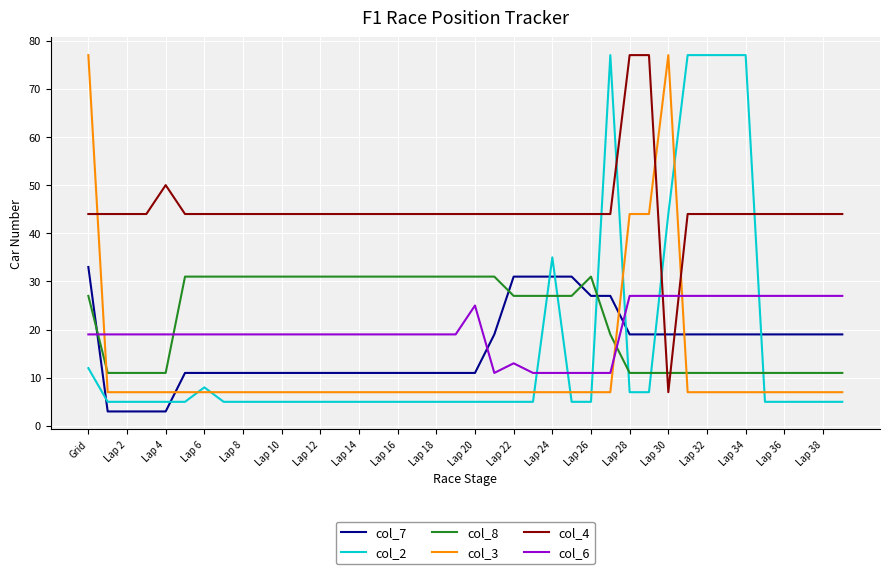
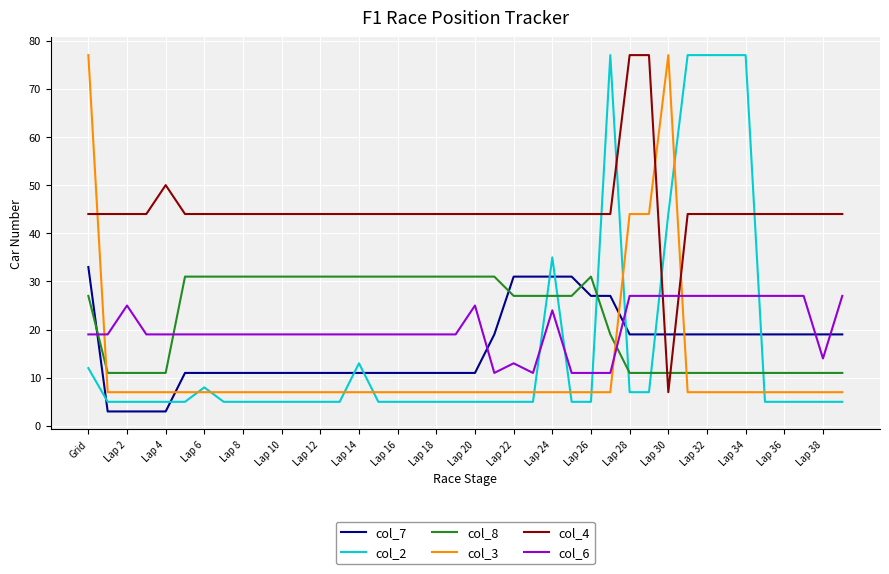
  {
    "col_7": {
      "Grid": 33,
      "Lap 2": 3,
      "Lap 4": 3,
      "Lap 6": 11,
      "Lap 8": 11,
      "Lap 10": 11,
      "Lap 12": 11,
      "Lap 14": 11,
      "Lap 16": 11,
      "Lap 18": 11,
      "Lap 20": 11,
      "Lap 22": 31,
      "Lap 24": 31,
      "Lap 26": 27,
      "Lap 28": 19,
      "Lap 30": 19,
      "Lap 32": 19,
      "Lap 34": 19,
      "Lap 36": 19,
      "Lap 38": 19
    },
    "col_2": {
      "Grid": 12,
      "Lap 2": 5,
      "Lap 4": 5,
      "Lap 6": 8,
      "Lap 8": 5,
      "Lap 10": 5,
      "Lap 12": 5,
-     "Lap 14": 5,
+     "Lap 14": 13,
      "Lap 16": 5,
      "Lap 18": 5,
      "Lap 20": 5,
      "Lap 22": 5,
      "Lap 24": 35,
      "Lap 26": 5,
      "Lap 28": 7,
      "Lap 30": 44,
      "Lap 32": 77,
      "Lap 34": 77,
      "Lap 36": 5,
      "Lap 38": 5
    },
    "col_8": {
      "Grid": 27,
      "Lap 2": 11,
      "Lap 4": 11,
      "Lap 6": 31,
      "Lap 8": 31,
      "Lap 10": 31,
      "Lap 12": 31,
      "Lap 14": 31,
      "Lap 16": 31,
      "Lap 18": 31,
      "Lap 20": 31,
      "Lap 22": 27,
      "Lap 24": 27,
      "Lap 26": 31,
      "Lap 28": 11,
      "Lap 30": 11,
      "Lap 32": 11,
      "Lap 34": 11,
      "Lap 36": 11,
      "Lap 38": 11
    },
    "col_3": {
      "Grid": 77,
      "Lap 2": 7,
      "Lap 4": 7,
      "Lap 6": 7,
      "Lap 8": 7,
      "Lap 10": 7,
      "Lap 12": 7,
      "Lap 14": 7,
      "Lap 16": 7,
      "Lap 18": 7,
      "Lap 20": 7,
      "Lap 22": 7,
      "Lap 24": 7,
      "Lap 26": 7,
      "Lap 28": 44,
      "Lap 30": 77,
      "Lap 32": 7,
      "Lap 34": 7,
      "Lap 36": 7,
      "Lap 38": 7
    },
    "col_4": {
      "Grid": 44,
      "Lap 2": 44,
      "Lap 4": 50,
      "Lap 6": 44,
      "Lap 8": 44,
      "Lap 10": 44,
      "Lap 12": 44,
      "Lap 14": 44,
      "Lap 16": 44,
      "Lap 18": 44,
      "Lap 20": 44,
      "Lap 22": 44,
      "Lap 24": 44,
      "Lap 26": 44,
      "Lap 28": 77,
      "Lap 30": 7,
      "Lap 32": 44,
      "Lap 34": 44,
      "Lap 36": 44,
      "Lap 38": 44
    },
    "col_6": {
      "Grid": 19,
-     "Lap 2": 19,
+     "Lap 2": 25,
      "Lap 4": 19,
      "Lap 6": 19,
      "Lap 8": 19,
      "Lap 10": 19,
      "Lap 12": 19,
      "Lap 14": 19,
      "Lap 16": 19,
      "Lap 18": 19,
      "Lap 20": 25,
      "Lap 22": 13,
-     "Lap 24": 11,
+     "Lap 24": 24,
      "Lap 26": 11,
      "Lap 28": 27,
      "Lap 30": 27,
      "Lap 32": 27,
      "Lap 34": 27,
      "Lap 36": 27,
-     "Lap 38": 27
+     "Lap 38": 14
    }
  }
